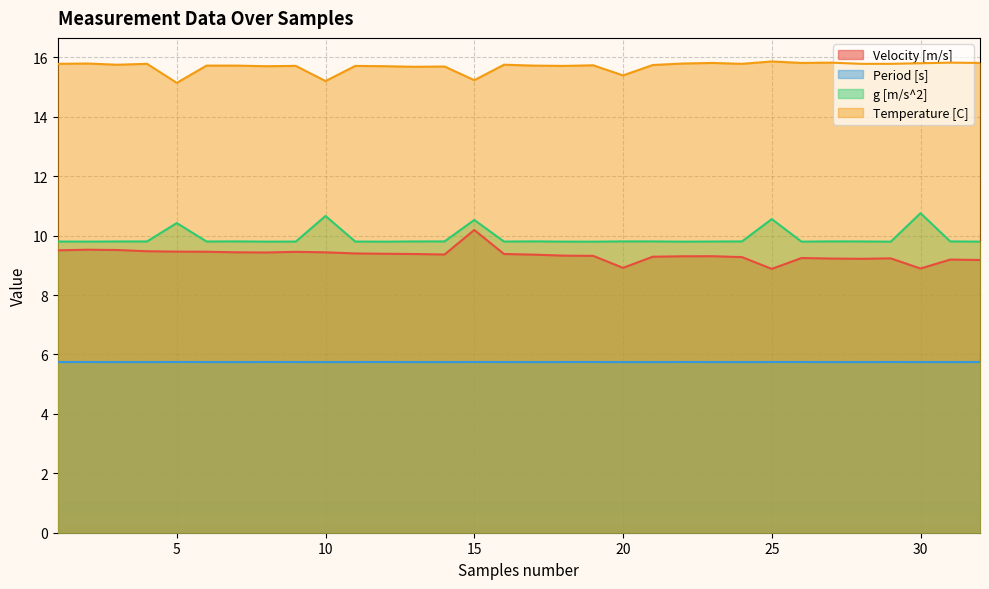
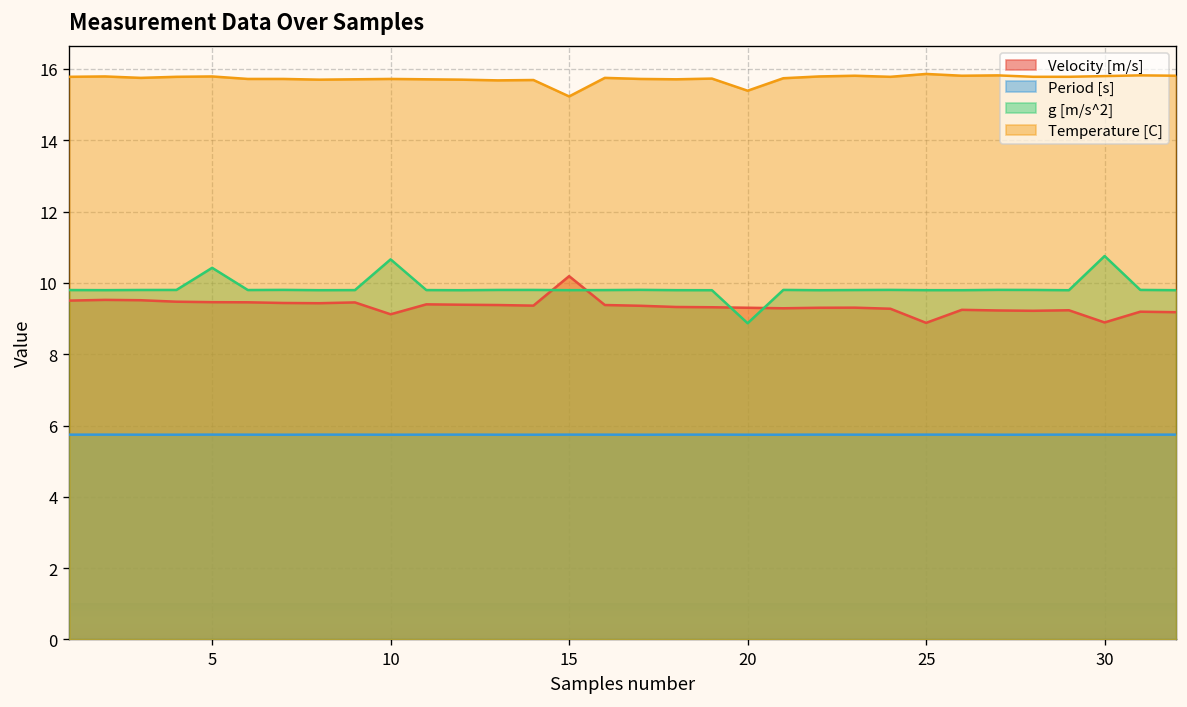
  {
    "Velocity [m/s]": {
      "5": 9.5,
-     "10": 9.4,
+     "10": 9.1,
      "15": 10.2,
-     "20": 8.9,
+     "20": 9.3,
      "25": 8.9,
      "30": 8.9
    },
    "Period [s]": {
      "5": 5.7,
      "10": 5.7,
      "15": 5.7,
      "20": 5.7,
      "25": 5.7,
      "30": 5.7
    },
    "g [m/s^2]": {
      "5": 10.4,
      "10": 10.7,
-     "15": 10.5,
-     "20": 9.8,
-     "25": 10.6,
+     "15": 9.8,
+     "20": 8.9,
+     "25": 9.8,
      "30": 10.8
    },
    "Temperature [C]": {
-     "5": 15.1,
-     "10": 15.2,
+     "5": 15.8,
+     "10": 15.7,
      "15": 15.2,
      "20": 15.4,
      "25": 15.9
    }
  }
